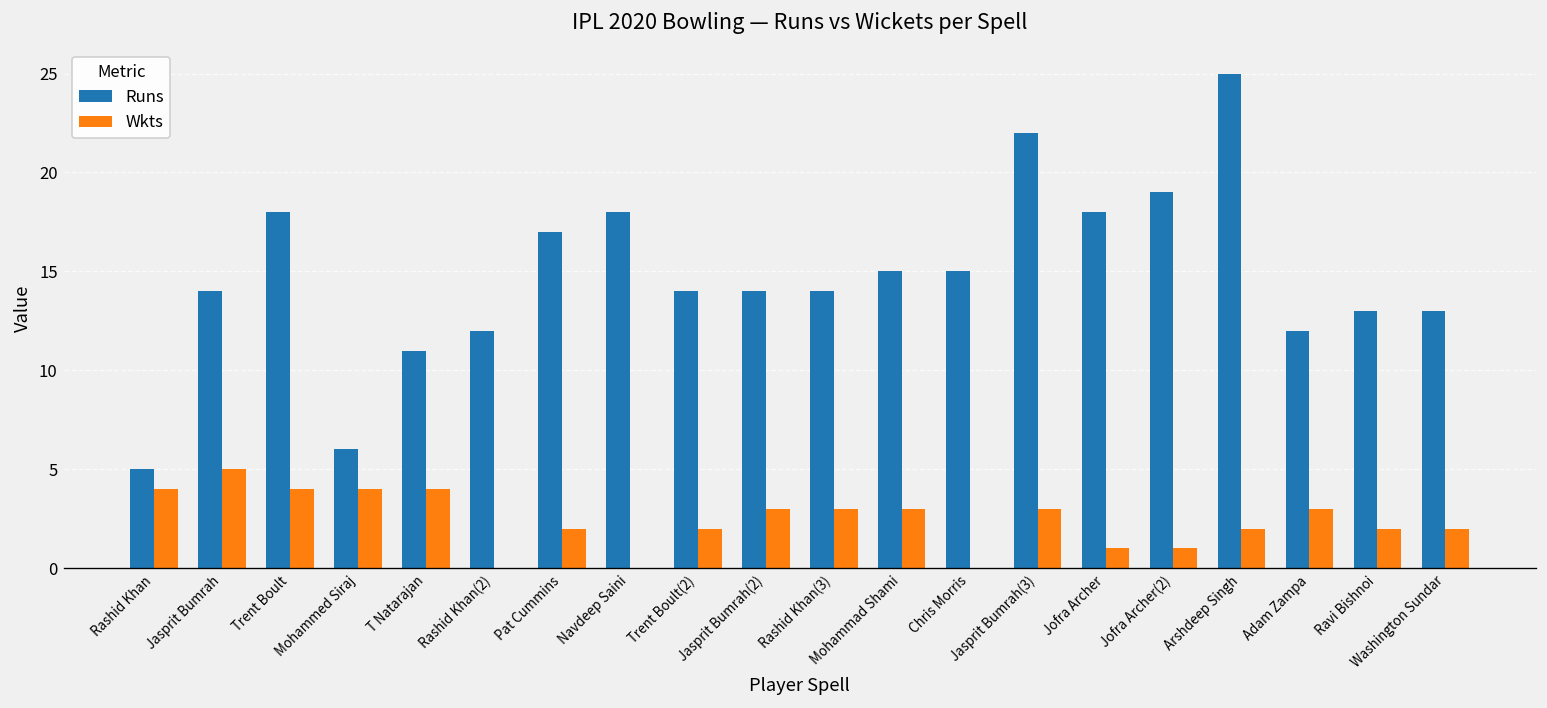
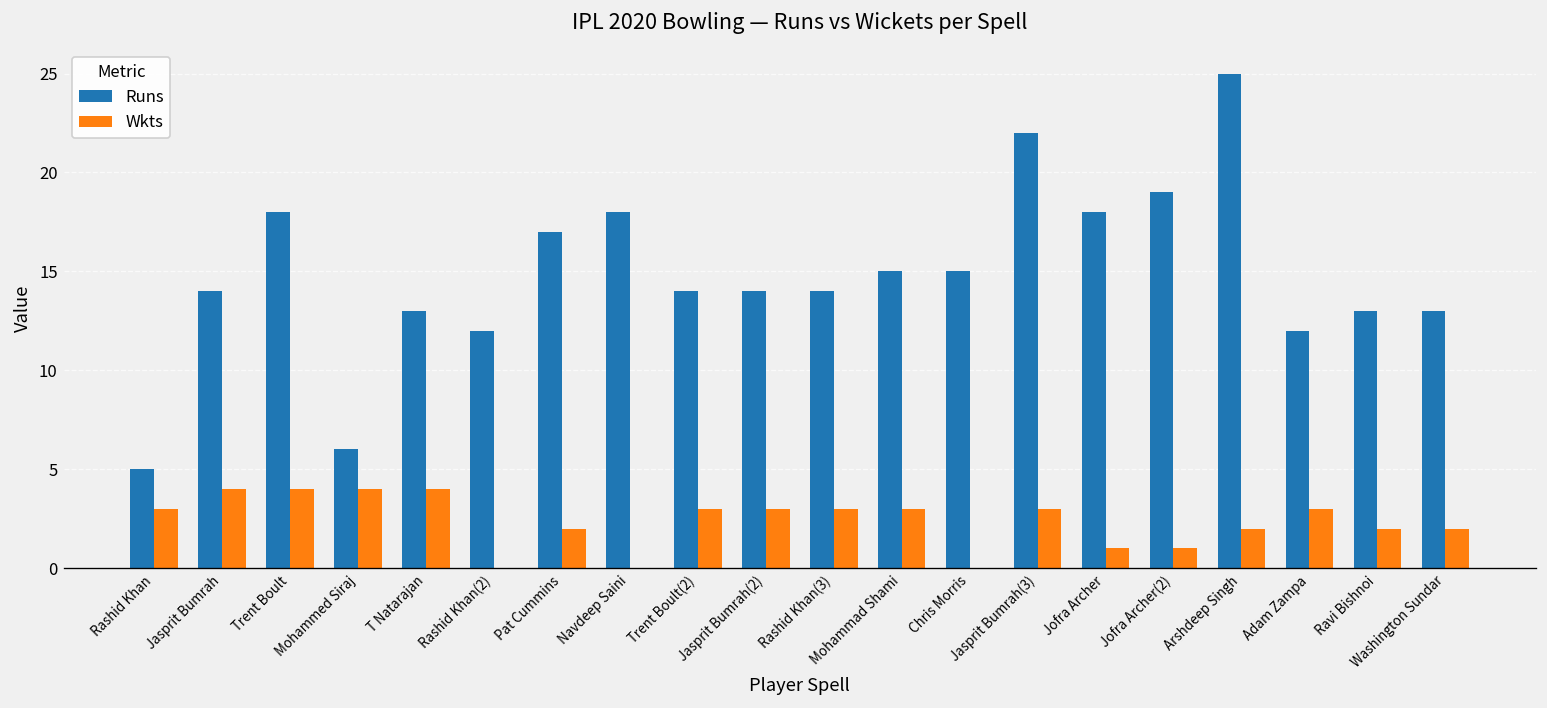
  {
    "Runs": {
      "Rashid Khan": 5,
      "Jasprit Bumrah": 14,
      "Trent Boult": 18,
      "Mohammed Siraj": 6,
-     "T Natarajan": 11,
+     "T Natarajan": 13,
      "Rashid Khan(2)": 12,
      "Pat Cummins": 17,
      "Navdeep Saini": 18,
      "Trent Boult(2)": 14,
      "Jasprit Bumrah(2)": 14,
      "Rashid Khan(3)": 14,
      "Mohammad Shami": 15,
      "Chris Morris": 15,
      "Jasprit Bumrah(3)": 22,
      "Jofra Archer": 18,
      "Jofra Archer(2)": 19,
      "Arshdeep Singh": 25,
      "Adam Zampa": 12,
      "Ravi Bishnoi": 13,
      "Washington Sundar": 13
    },
    "Wkts": {
-     "Rashid Khan": 4,
-     "Jasprit Bumrah": 5,
+     "Rashid Khan": 3,
+     "Jasprit Bumrah": 4,
      "Trent Boult": 4,
      "Mohammed Siraj": 4,
      "T Natarajan": 4,
      "Rashid Khan(2)": 0,
      "Pat Cummins": 2,
      "Navdeep Saini": 0,
-     "Trent Boult(2)": 2,
+     "Trent Boult(2)": 3,
      "Jasprit Bumrah(2)": 3,
      "Rashid Khan(3)": 3,
      "Mohammad Shami": 3,
      "Chris Morris": 0,
      "Jasprit Bumrah(3)": 3,
      "Jofra Archer": 1,
      "Jofra Archer(2)": 1,
      "Arshdeep Singh": 2,
      "Adam Zampa": 3,
      "Ravi Bishnoi": 2,
      "Washington Sundar": 2
    }
  }
